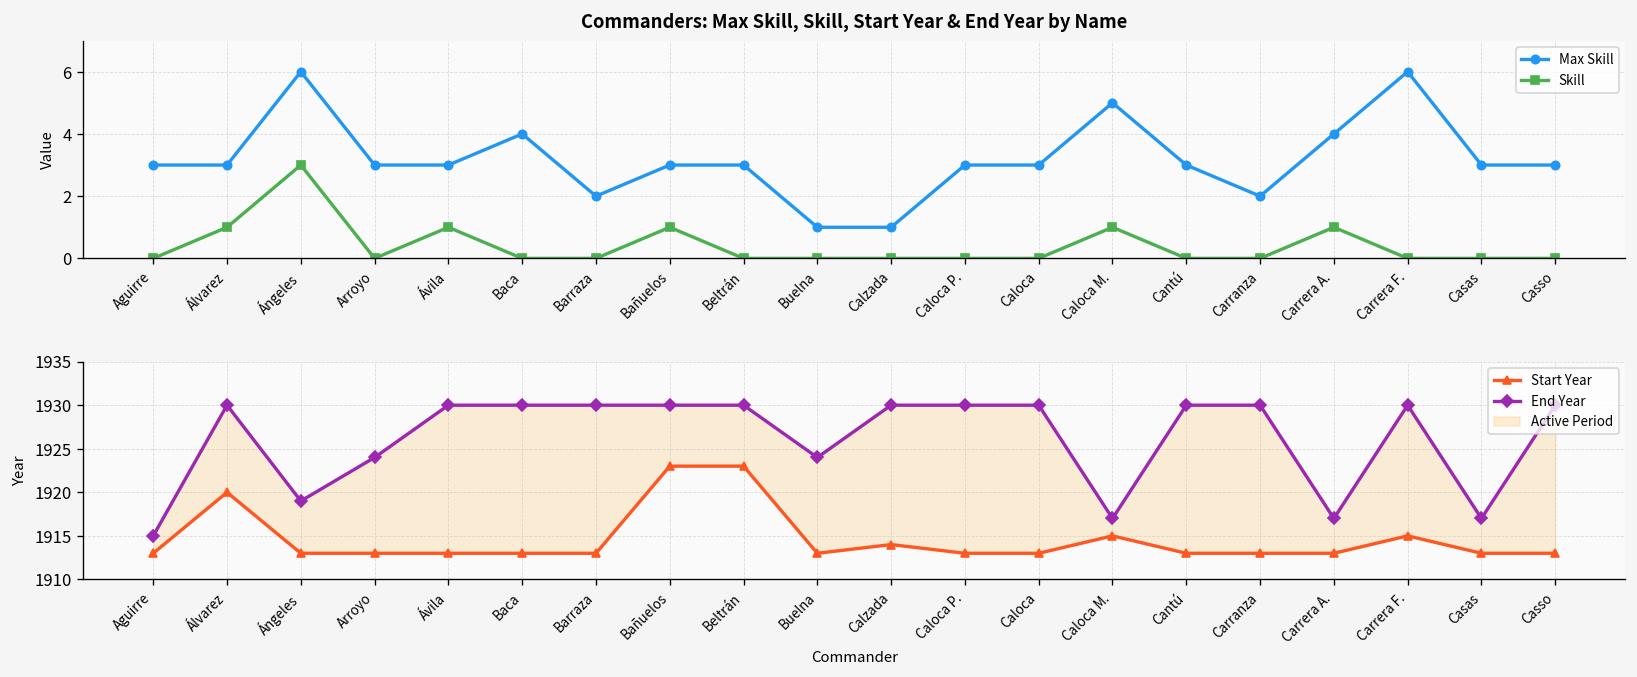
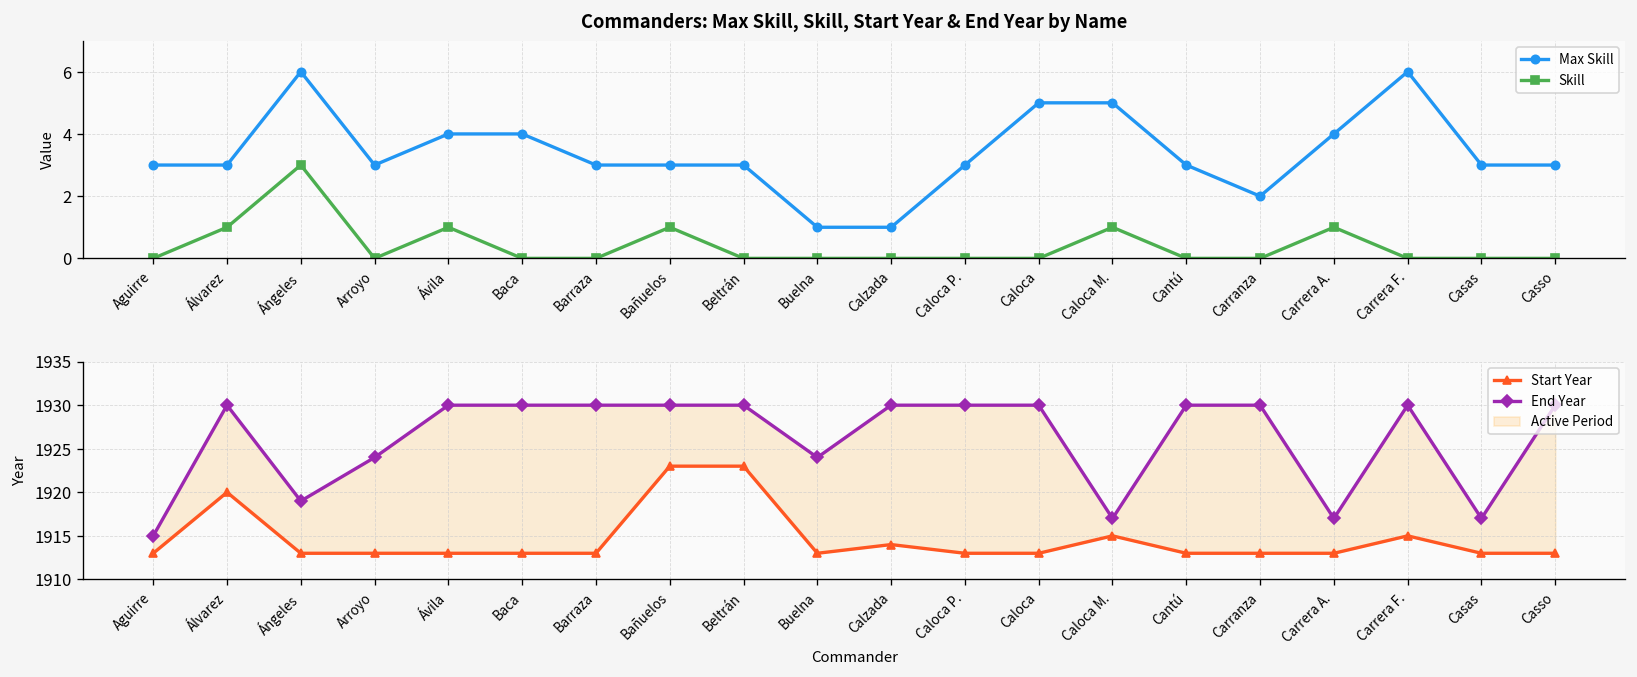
  {
    "Commanders: Max Skill, Skill, Start Year & End Year by Name": {
      "Max Skill": {
        "Aguirre": 3,
        "Álvarez": 3,
        "Ángeles": 6,
        "Arroyo": 3,
-       "Ávila": 3,
+       "Ávila": 4,
        "Baca": 4,
-       "Barraza": 2,
+       "Barraza": 3,
        "Bañuelos": 3,
        "Beltrán": 3,
        "Buelna": 1,
        "Calzada": 1,
        "Caloca P.": 3,
-       "Caloca": 3,
+       "Caloca": 5,
        "Caloca M.": 5,
        "Cantú": 3,
        "Carranza": 2,
        "Carrera A.": 4,
        "Carrera F.": 6,
        "Casas": 3,
        "Casso": 3
      },
      "Skill": {
        "Aguirre": 0,
        "Álvarez": 1,
        "Ángeles": 3,
        "Arroyo": 0,
        "Ávila": 1,
        "Baca": 0,
        "Barraza": 0,
        "Bañuelos": 1,
        "Beltrán": 0,
        "Buelna": 0,
        "Calzada": 0,
        "Caloca P.": 0,
        "Caloca": 0,
        "Caloca M.": 1,
        "Cantú": 0,
        "Carranza": 0,
        "Carrera A.": 1,
        "Carrera F.": 0,
        "Casas": 0,
        "Casso": 0
      }
    }
  }
